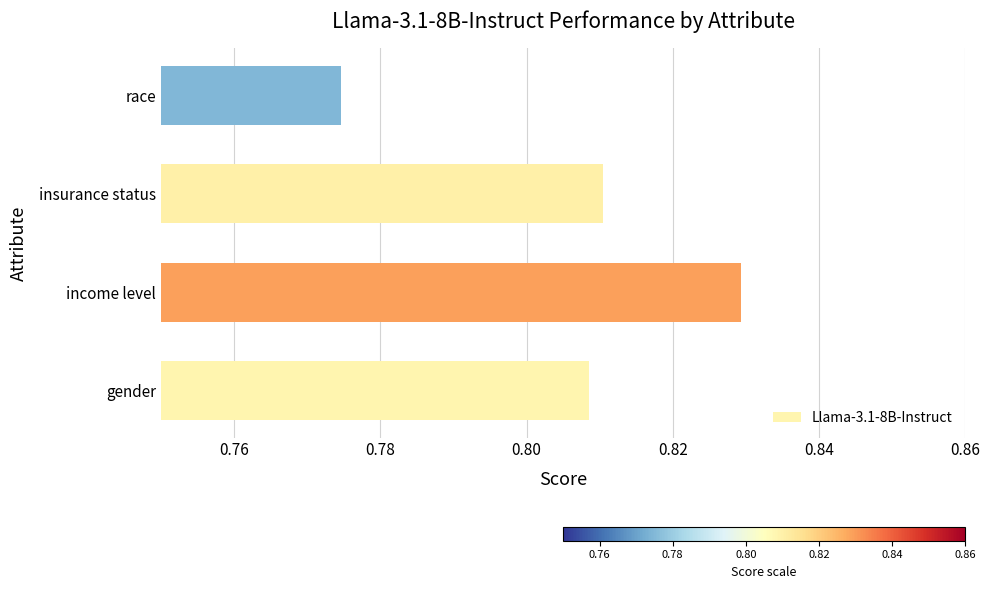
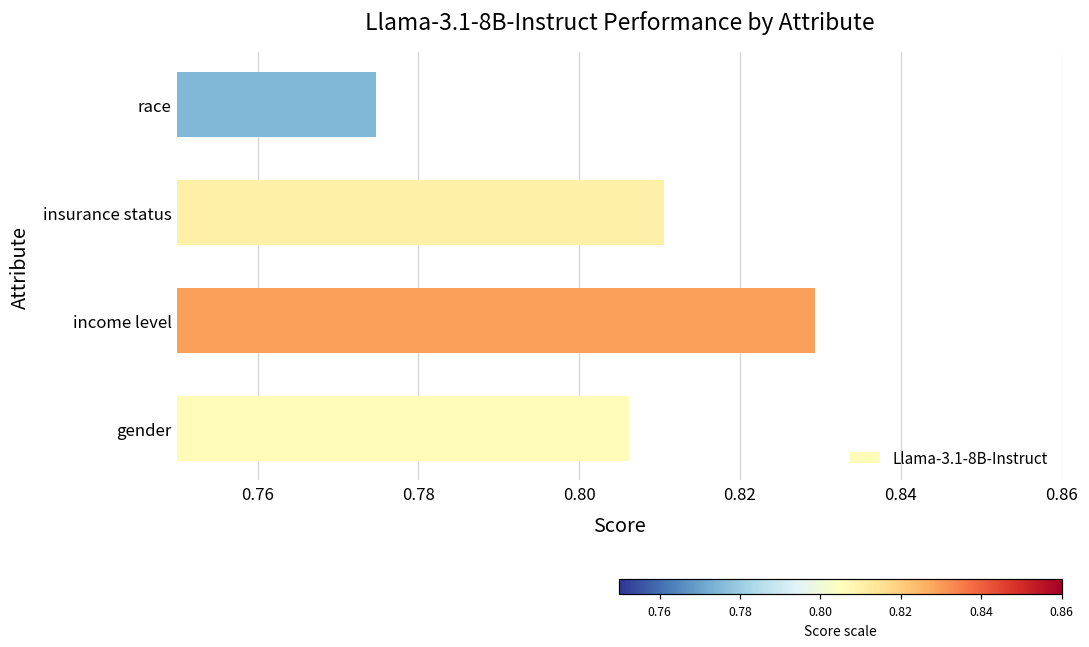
  {
    "race": 0.775,
    "insurance status": 0.811,
    "income level": 0.829,
-   "gender": 0.809
+   "gender": 0.806
  }
